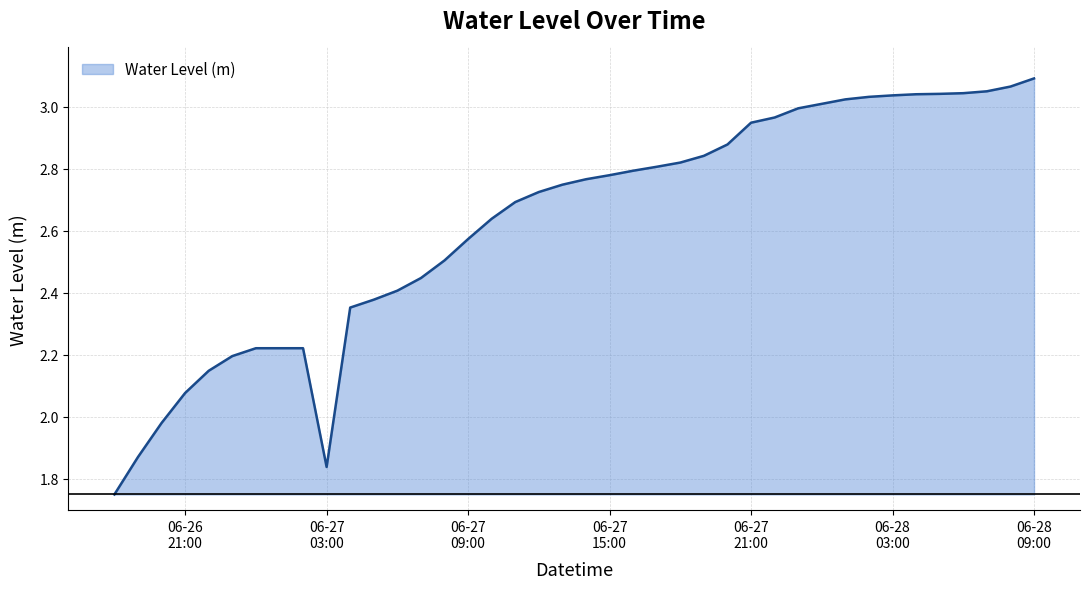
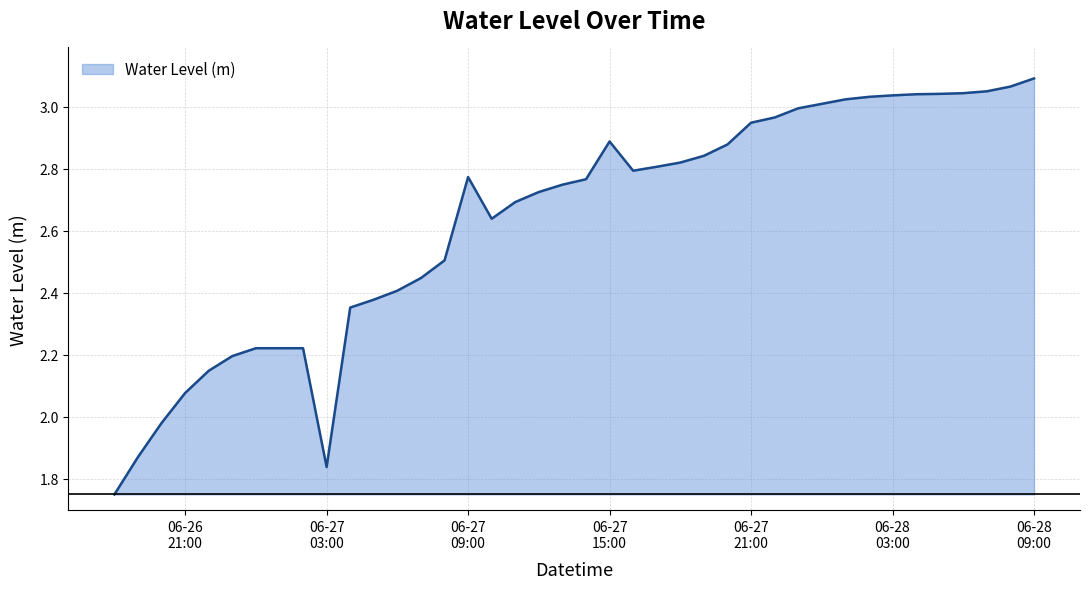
  {
    "06-26 21:00": 2.08,
    "06-27 03:00": 1.84,
-   "06-27 09:00": 2.57,
-   "06-27 15:00": 2.78,
+   "06-27 09:00": 2.77,
+   "06-27 15:00": 2.89,
    "06-27 21:00": 2.95,
    "06-28 03:00": 3.04,
    "06-28 09:00": 3.09
  }
